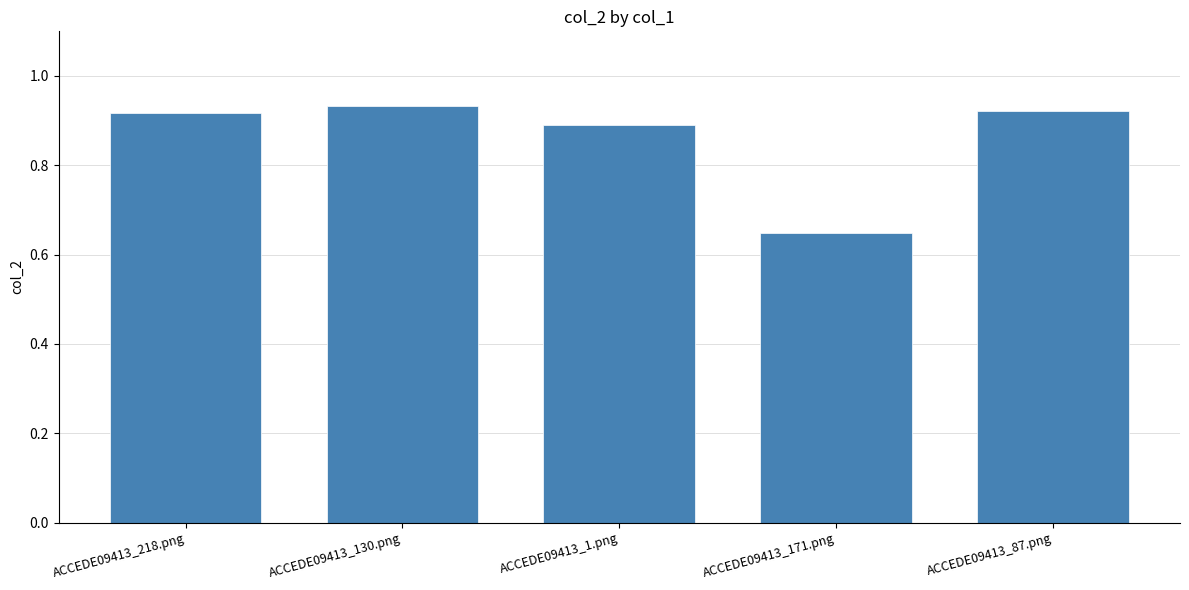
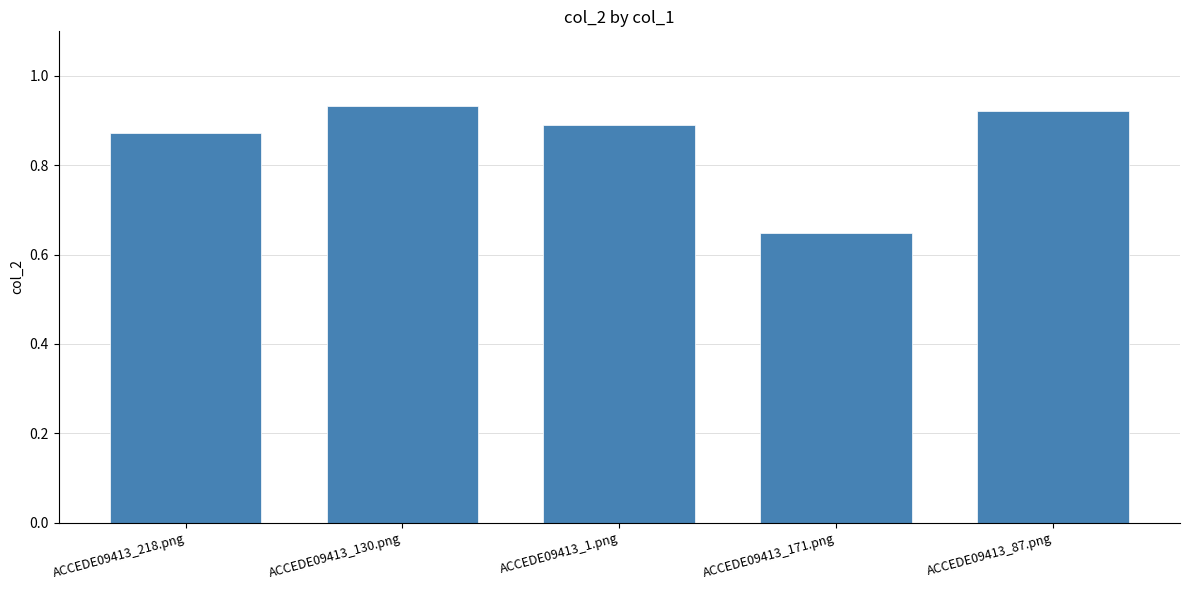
  {
-   "ACCEDE09413_218.png": 0.92,
+   "ACCEDE09413_218.png": 0.87,
    "ACCEDE09413_130.png": 0.93,
    "ACCEDE09413_1.png": 0.89,
    "ACCEDE09413_171.png": 0.65,
    "ACCEDE09413_87.png": 0.92
  }
